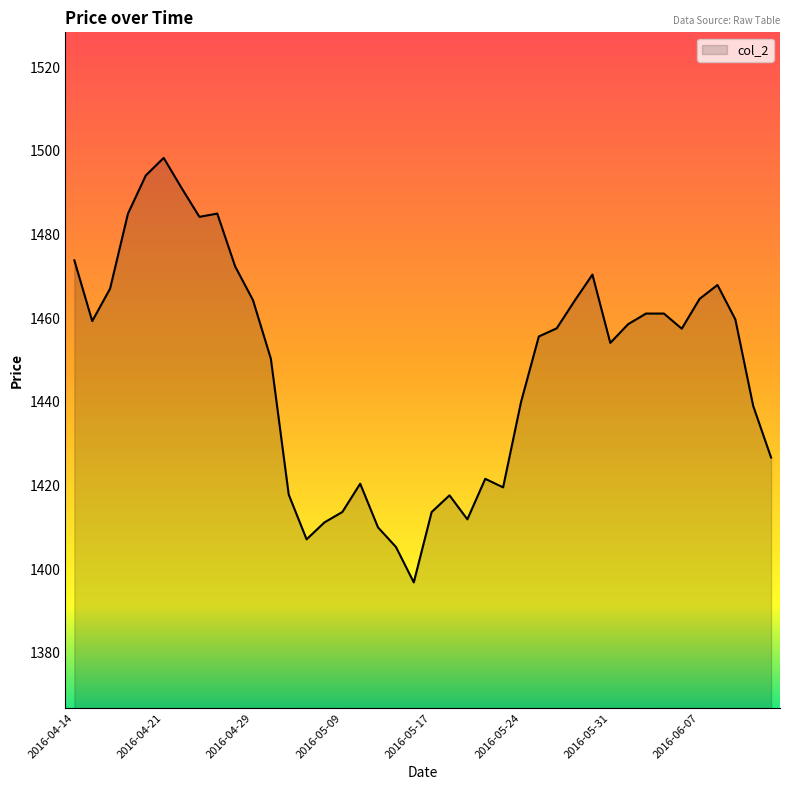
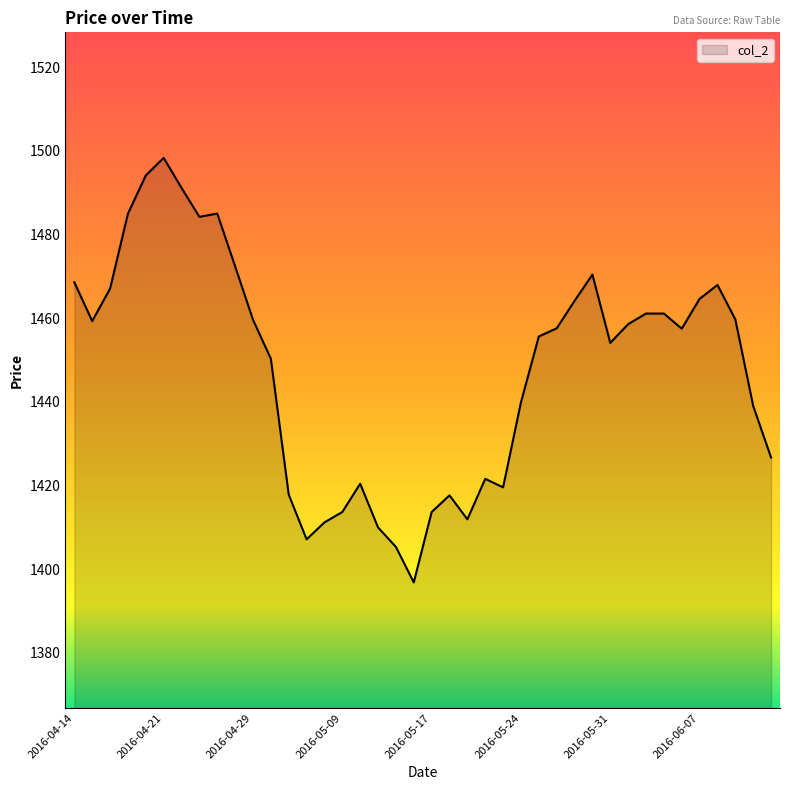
  {
-   "2016-04-14": 1474,
+   "2016-04-14": 1469,
    "2016-04-21": 1498,
-   "2016-04-29": 1464,
+   "2016-04-29": 1460,
    "2016-05-09": 1414,
    "2016-05-17": 1414,
    "2016-05-24": 1440,
    "2016-05-31": 1454,
    "2016-06-07": 1465
  }
